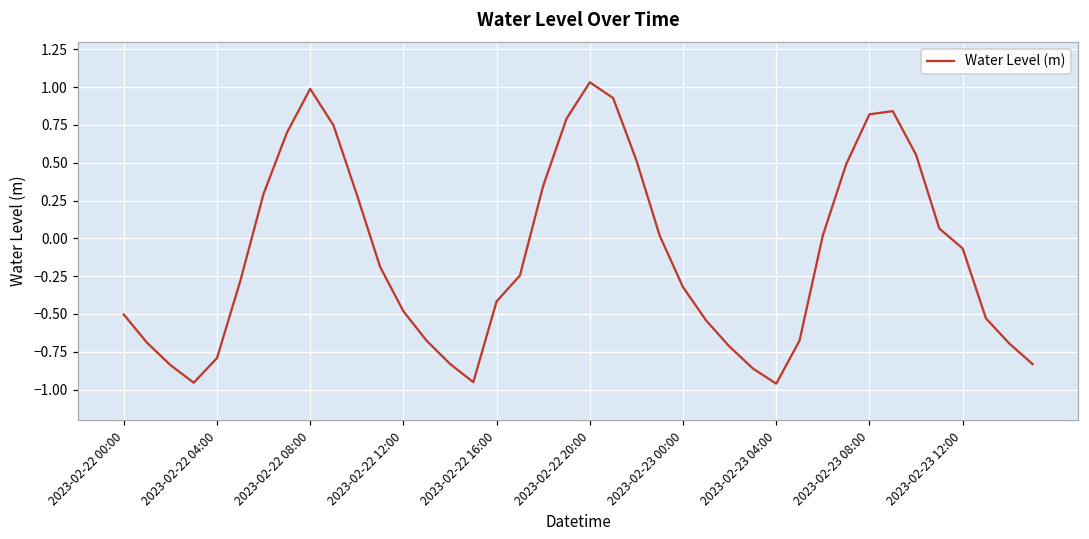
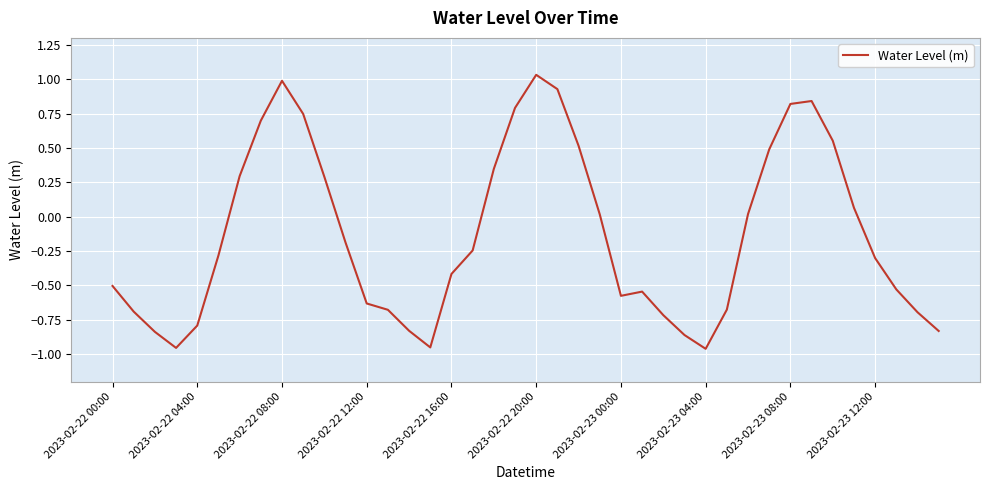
  {
    "2023-02-22 00:00": -0.50,
    "2023-02-22 04:00": -0.79,
    "2023-02-22 08:00": 0.99,
-   "2023-02-22 12:00": -0.48,
+   "2023-02-22 12:00": -0.63,
    "2023-02-22 16:00": -0.42,
    "2023-02-22 20:00": 1.03,
-   "2023-02-23 00:00": -0.32,
+   "2023-02-23 00:00": -0.58,
    "2023-02-23 04:00": -0.96,
    "2023-02-23 08:00": 0.82,
-   "2023-02-23 12:00": -0.07
+   "2023-02-23 12:00": -0.30
  }
